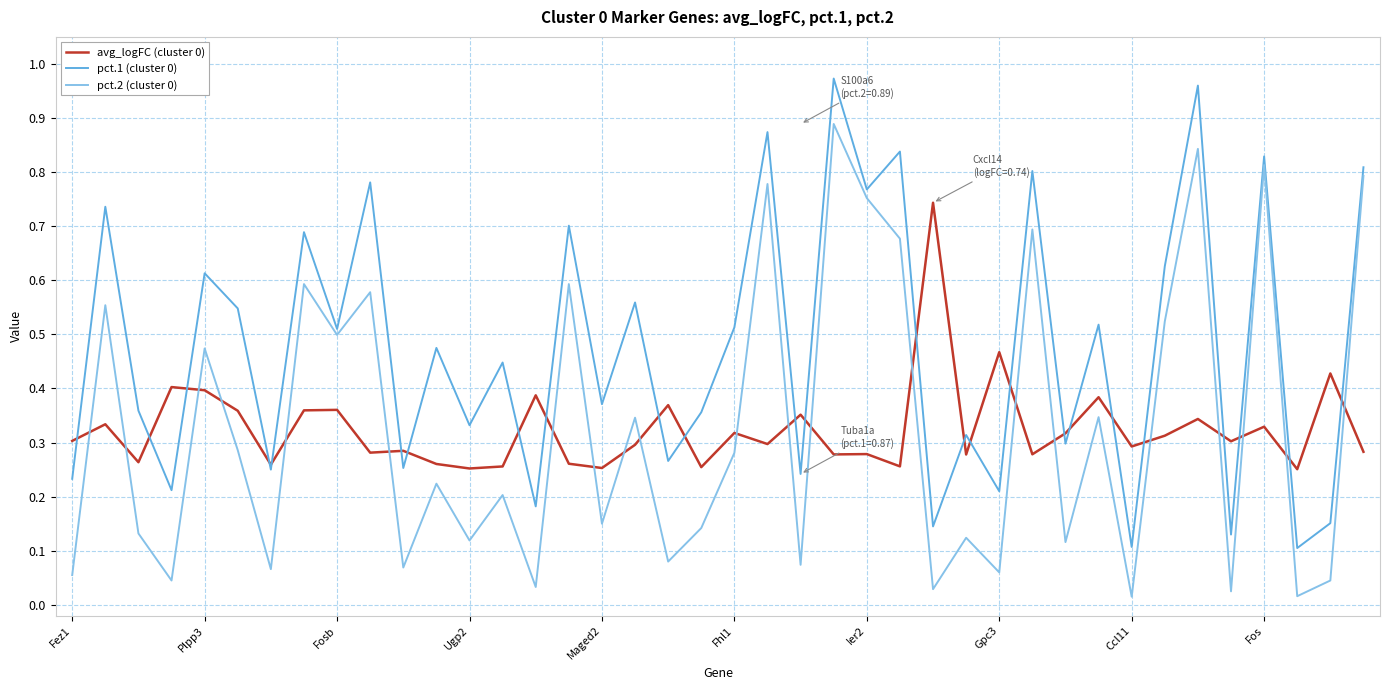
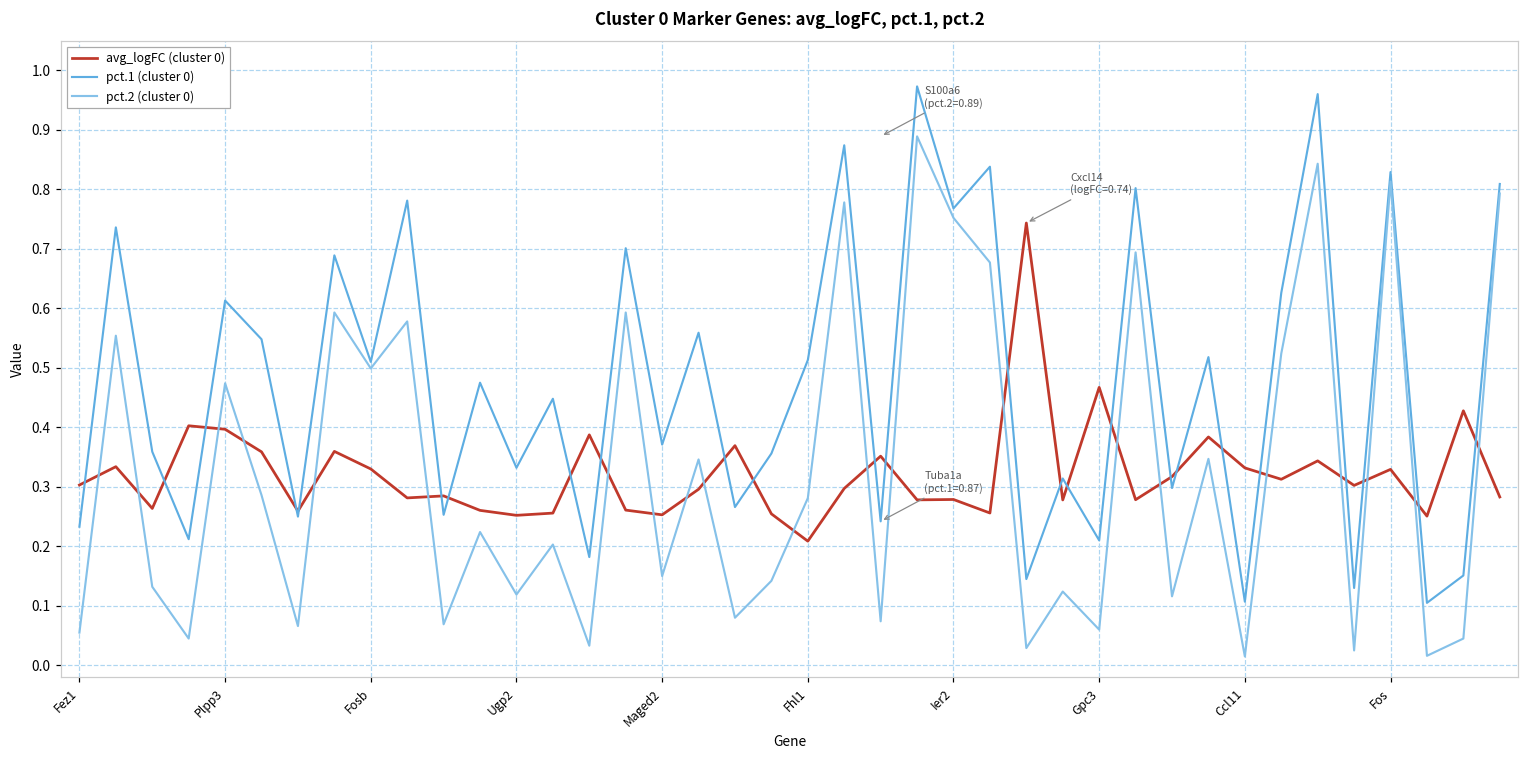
  {
    "avg_logFC (cluster 0)": {
      "Fez1": 0.30,
      "Plpp3": 0.40,
-     "Fosb": 0.36,
+     "Fosb": 0.33,
      "Ugp2": 0.25,
      "Maged2": 0.25,
-     "Fhl1": 0.32,
+     "Fhl1": 0.21,
      "Gpc3": 0.47,
-     "Ccl11": 0.29,
+     "Ccl11": 0.33,
      "Fos": 0.33
    }
  }
